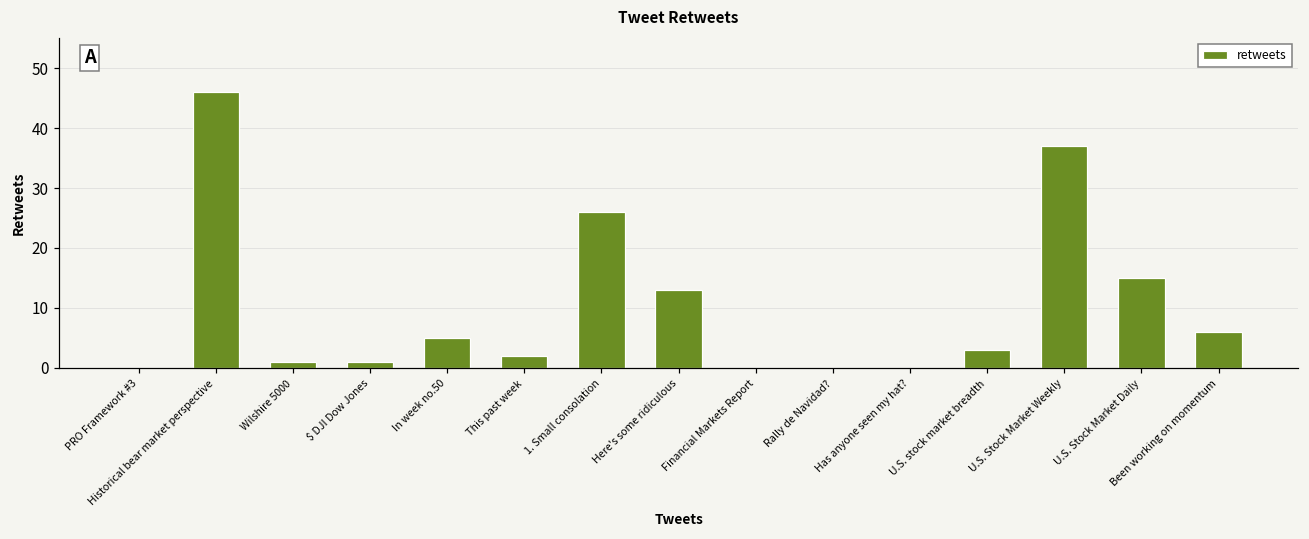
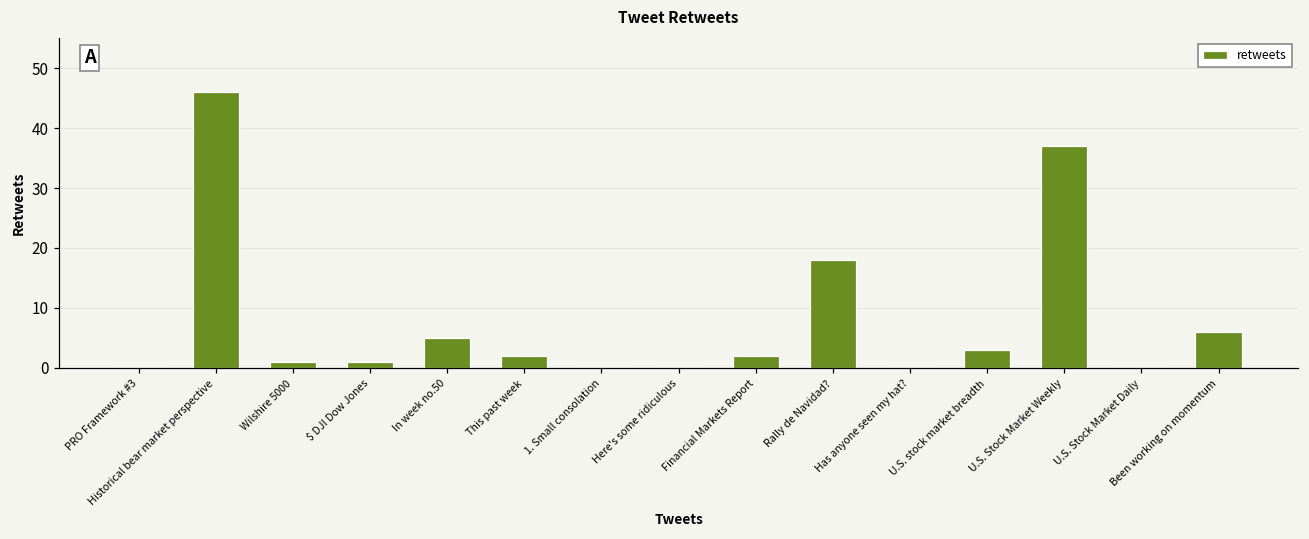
  {
    "PRO Framework #3": 0,
    "Historical bear market perspective": 46,
    "Wilshire 5000": 1,
    "$ DJI Dow Jones": 1,
    "In week no.50": 5,
    "This past week": 2,
-   "1. Small consolation": 26,
-   "Here's some ridiculous": 13,
-   "Financial Markets Report": 0,
-   "Rally de Navidad?": 0,
+   "1. Small consolation": 0,
+   "Here's some ridiculous": 0,
+   "Financial Markets Report": 2,
+   "Rally de Navidad?": 18,
    "Has anyone seen my hat?": 0,
    "U.S. stock market breadth": 3,
    "U.S. Stock Market Weekly": 37,
-   "U.S. Stock Market Daily": 15,
+   "U.S. Stock Market Daily": 0,
    "Been working on momentum": 6
  }
